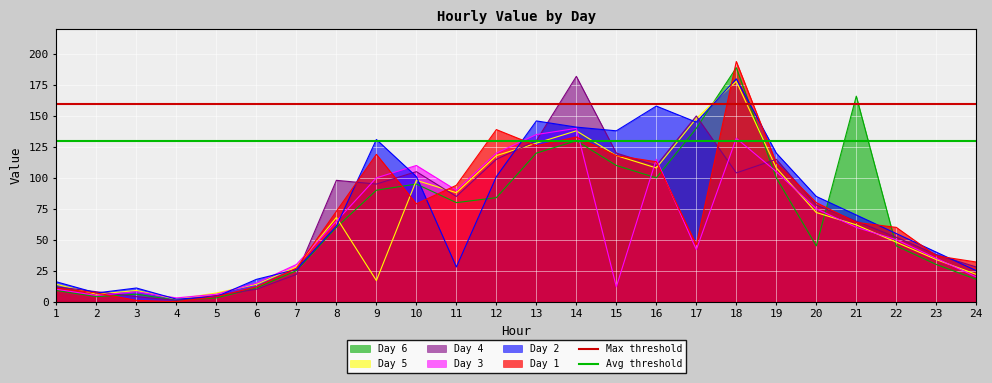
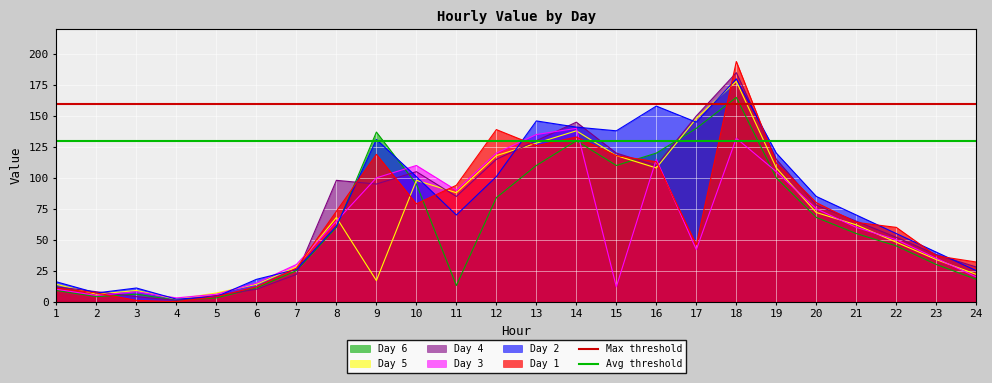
  {
    "Day 6": {
-     "9": 90,
+     "9": 137,
      "10": 95,
-     "11": 80,
+     "11": 13,
      "12": 84,
-     "13": 120,
+     "13": 110,
      "14": 130,
      "15": 110,
-     "16": 100,
+     "16": 120,
      "17": 140,
-     "18": 189,
+     "18": 165,
      "19": 100,
-     "20": 45,
-     "21": 166,
+     "20": 68,
+     "21": 55,
      "22": 45,
      "23": 30
    },
    "Day 5": {
      "8": 68,
      "9": 17,
      "10": 98,
      "19": 108,
      "20": 72
    },
    "Day 4": {
      "7": 22,
      "8": 98,
      "9": 95,
      "10": 105,
      "11": 85,
      "12": 115,
-     "14": 182,
-     "18": 104,
+     "14": 145,
+     "18": 185,
      "19": 115,
      "24": 28
    },
    "Day 3": {
      "8": 65,
      "9": 100,
      "10": 110,
      "13": 135,
      "15": 12,
      "17": 42,
      "18": 132,
      "19": 105,
      "20": 75
    },
    "Day 2": {
      "6": 18,
      "9": 131,
      "10": 101,
-     "11": 28,
+     "11": 70,
      "12": 101,
      "13": 146,
      "15": 138,
      "16": 158,
      "17": 145,
      "19": 120,
      "20": 85,
      "21": 70,
      "22": 55,
      "24": 25
    },
    "Day 1": {
      "3": 1,
      "8": 73,
      "9": 119,
      "10": 79,
      "11": 94,
      "12": 139,
      "14": 133,
      "17": 46,
      "18": 194,
      "19": 112,
      "22": 60,
      "24": 32
    }
  }
